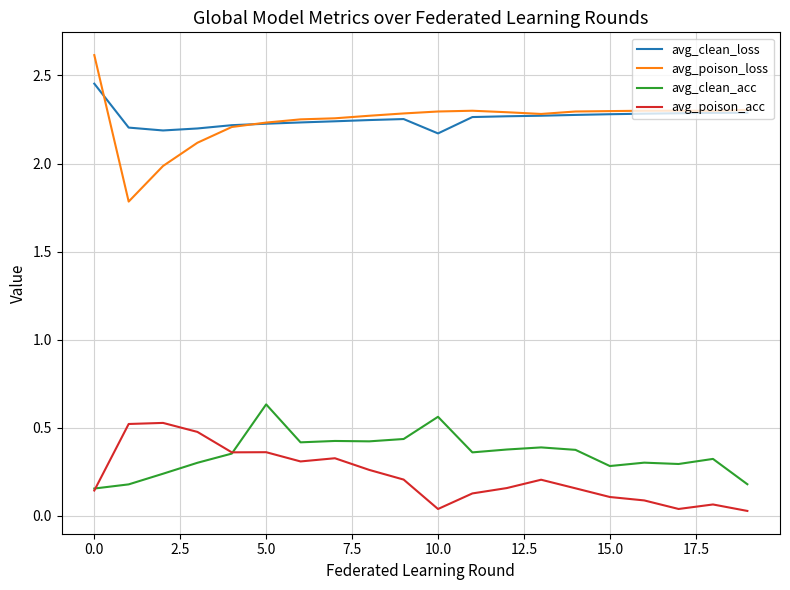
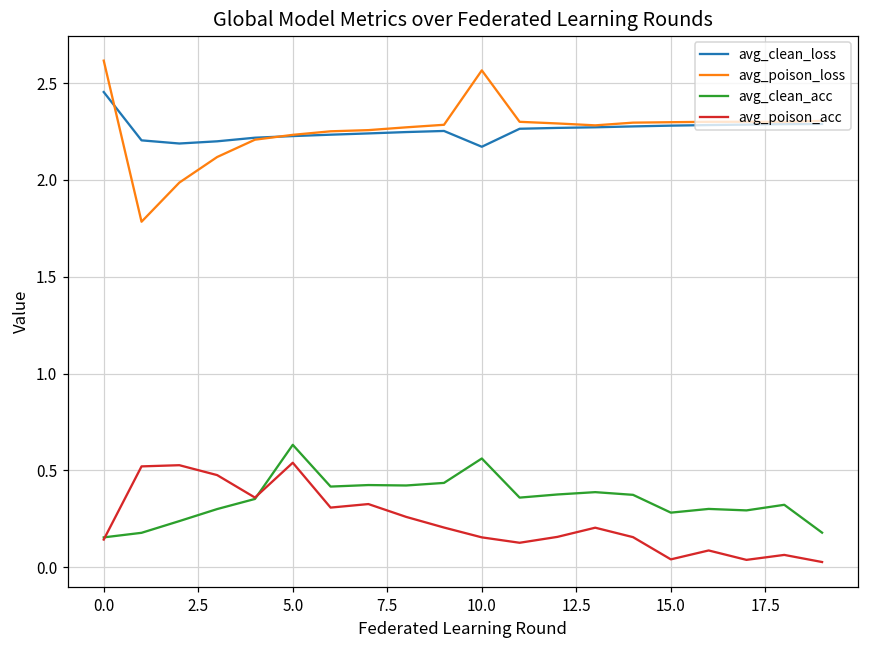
  {
    "avg_clean_loss": {
      "0.0": 2.45,
      "10.0": 2.17,
      "15.0": 2.28
    },
    "avg_poison_loss": {
      "0.0": 2.62,
-     "10.0": 2.30,
+     "10.0": 2.57,
      "15.0": 2.30
    },
    "avg_clean_acc": {
      "5.0": 0.63,
      "10.0": 0.56,
      "15.0": 0.28
    },
    "avg_poison_acc": {
-     "5.0": 0.36,
-     "10.0": 0.04,
-     "15.0": 0.11
+     "5.0": 0.54,
+     "10.0": 0.15,
+     "15.0": 0.04
    }
  }
